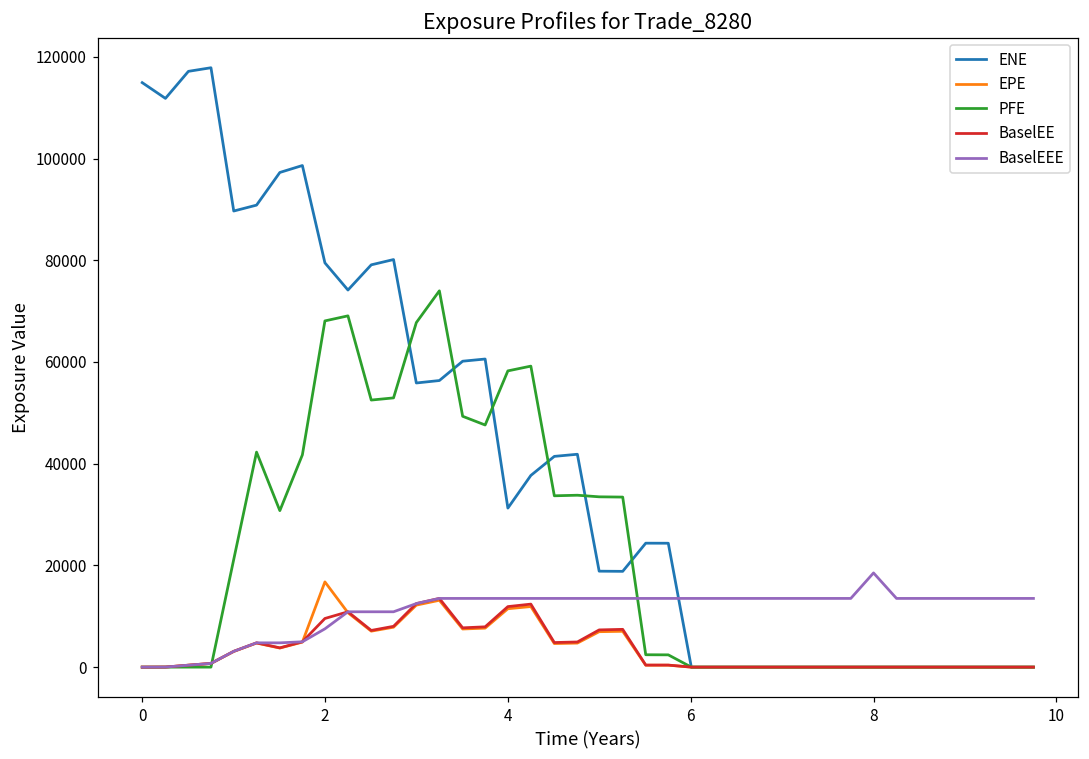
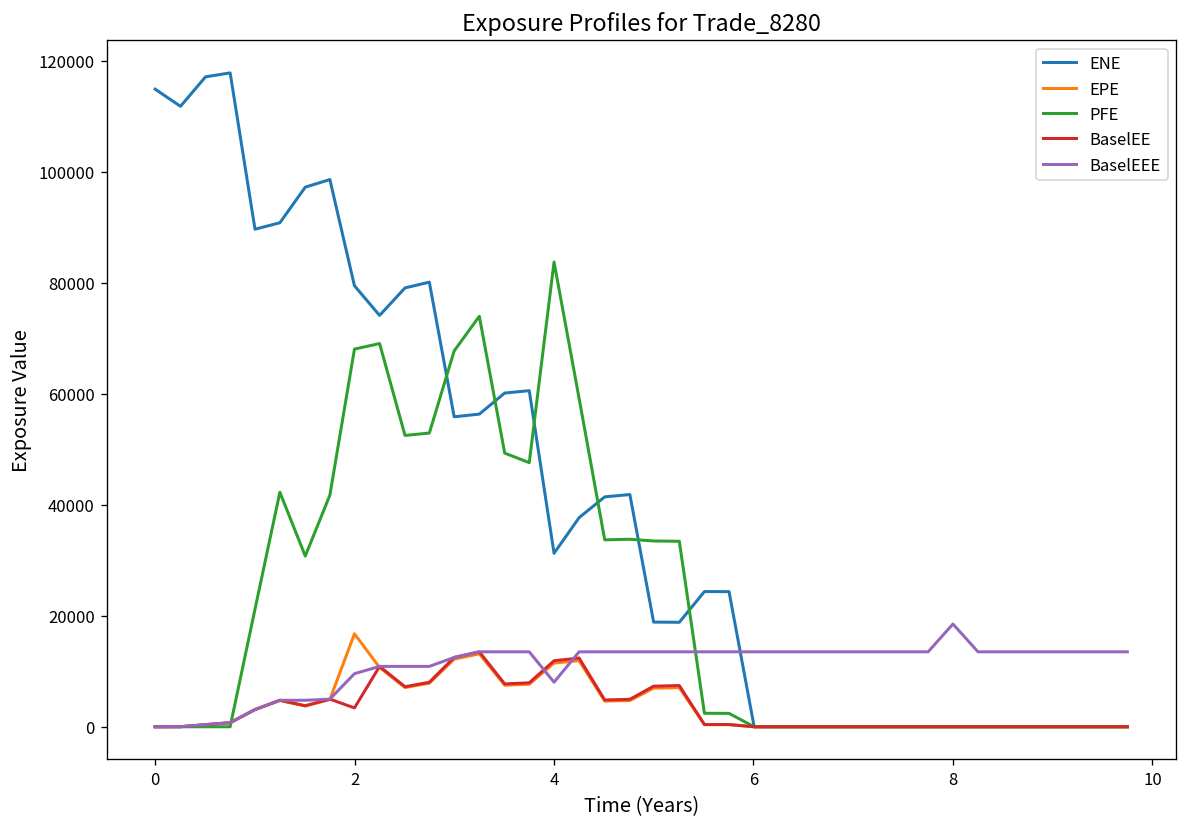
  {
    "ENE": {
      "0": 115000,
      "2": 79000,
      "4": 31000
    },
    "EPE": {
      "2": 17000
    },
    "PFE": {
      "2": 68000,
-     "4": 58000
+     "4": 84000
    },
    "BaselEE": {
-     "2": 10000
+     "2": 3000
    },
    "BaselEEE": {
-     "2": 8000,
-     "4": 14000,
+     "2": 10000,
+     "4": 8000,
      "8": 19000
    }
  }
